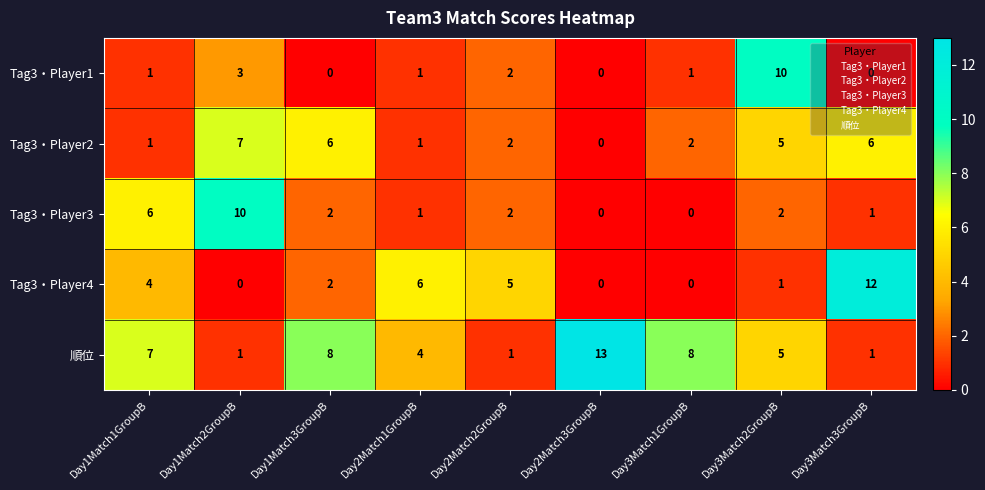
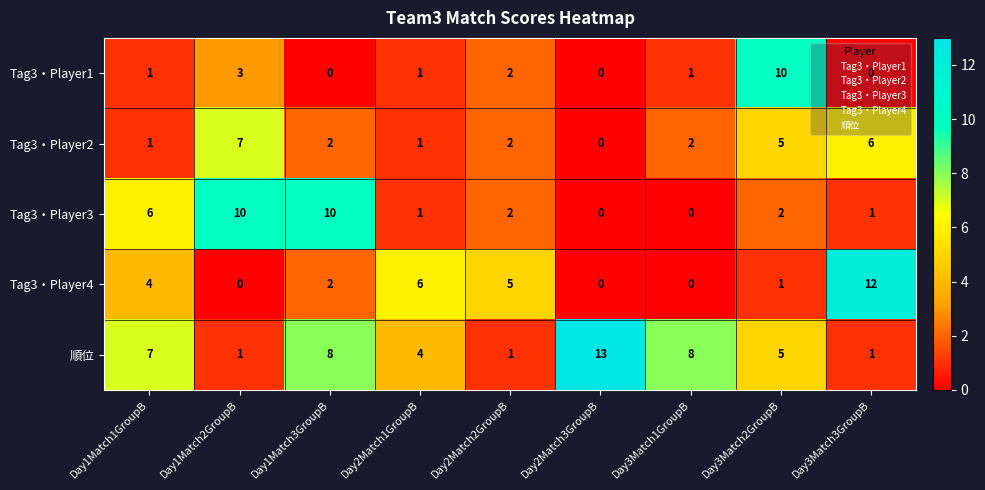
  {
    "Tag3・Player1": {
      "Day1Match1GroupB": 1,
      "Day1Match2GroupB": 3,
      "Day1Match3GroupB": 0,
      "Day2Match1GroupB": 1,
      "Day2Match2GroupB": 2,
      "Day2Match3GroupB": 0,
      "Day3Match1GroupB": 1,
      "Day3Match2GroupB": 10
    },
    "Tag3・Player2": {
      "Day1Match1GroupB": 1,
      "Day1Match2GroupB": 7,
-     "Day1Match3GroupB": 6,
+     "Day1Match3GroupB": 2,
      "Day2Match1GroupB": 1,
      "Day2Match2GroupB": 2,
      "Day2Match3GroupB": 0,
      "Day3Match1GroupB": 2,
      "Day3Match2GroupB": 5,
      "Day3Match3GroupB": 6
    },
    "Tag3・Player3": {
      "Day1Match1GroupB": 6,
      "Day1Match2GroupB": 10,
-     "Day1Match3GroupB": 2,
+     "Day1Match3GroupB": 10,
      "Day2Match1GroupB": 1,
      "Day2Match2GroupB": 2,
      "Day2Match3GroupB": 0,
      "Day3Match1GroupB": 0,
      "Day3Match2GroupB": 2,
      "Day3Match3GroupB": 1
    },
    "Tag3・Player4": {
      "Day1Match1GroupB": 4,
      "Day1Match2GroupB": 0,
      "Day1Match3GroupB": 2,
      "Day2Match1GroupB": 6,
      "Day2Match2GroupB": 5,
      "Day2Match3GroupB": 0,
      "Day3Match1GroupB": 0,
      "Day3Match2GroupB": 1,
      "Day3Match3GroupB": 12
    },
    "順位": {
      "Day1Match1GroupB": 7,
      "Day1Match2GroupB": 1,
      "Day1Match3GroupB": 8,
      "Day2Match1GroupB": 4,
      "Day2Match2GroupB": 1,
      "Day2Match3GroupB": 13,
      "Day3Match1GroupB": 8,
      "Day3Match2GroupB": 5,
      "Day3Match3GroupB": 1
    }
  }
